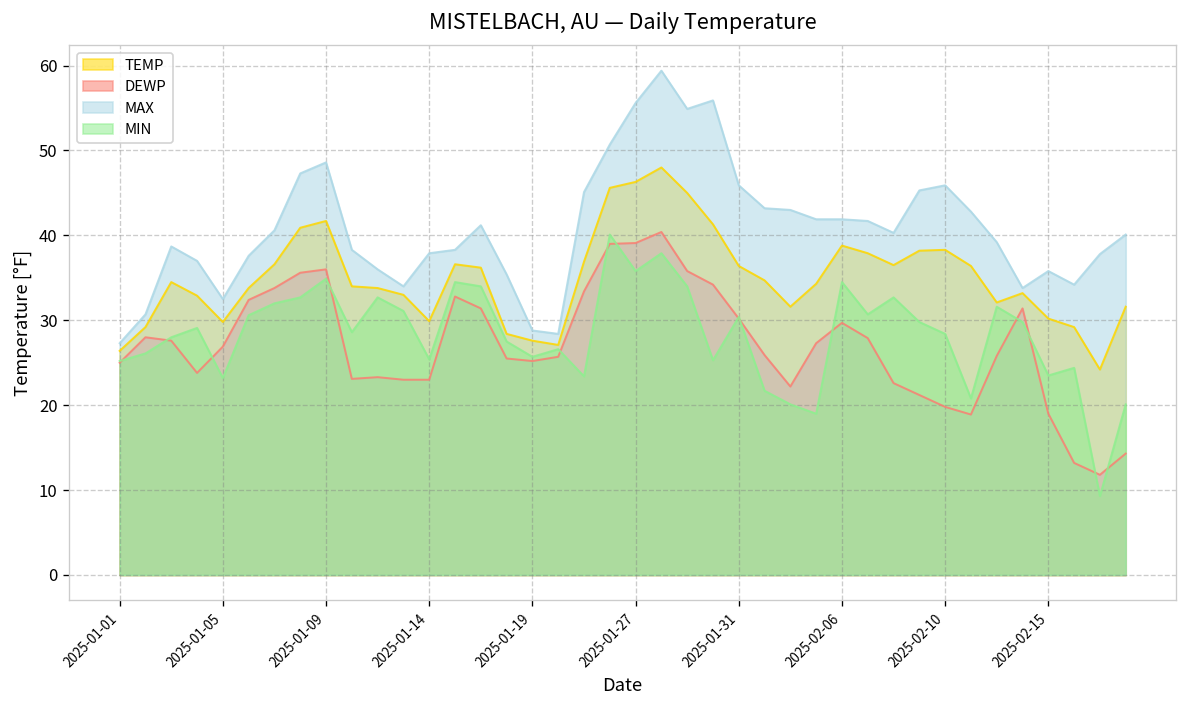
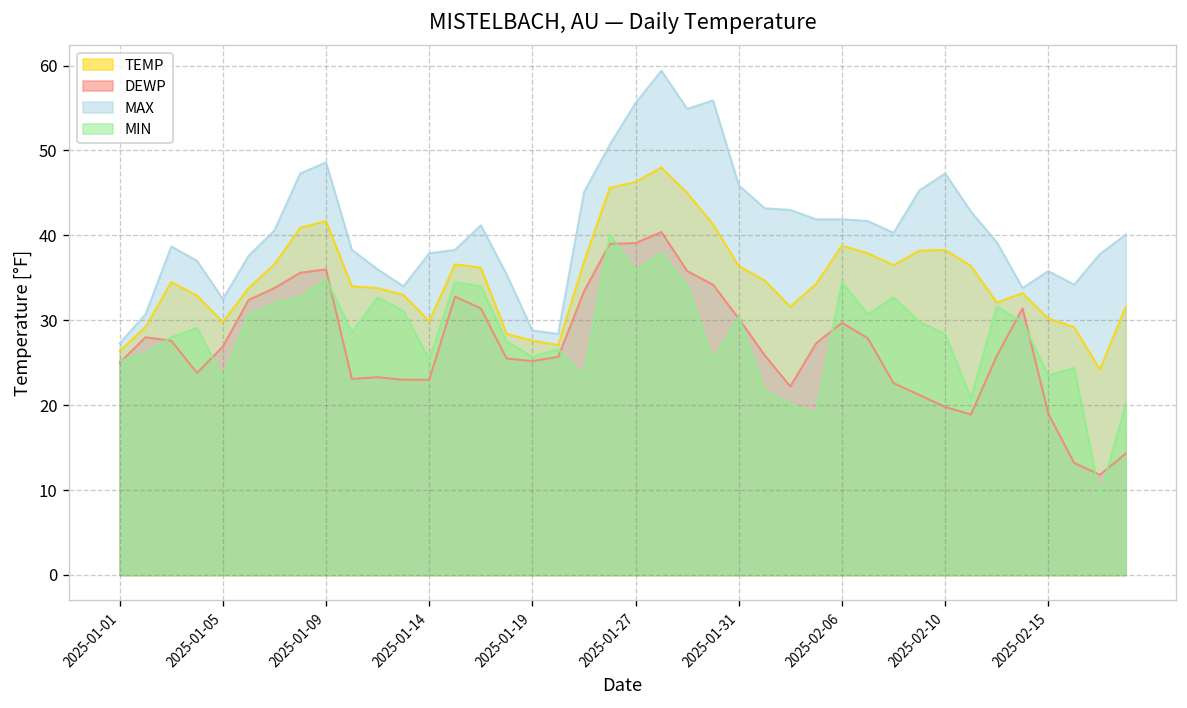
  {
    "TEMP": {
      "2025-01-01": 26,
      "2025-01-05": 30,
      "2025-01-09": 42,
      "2025-01-14": 30,
      "2025-01-19": 28,
      "2025-01-27": 46,
      "2025-01-31": 36,
      "2025-02-06": 39,
      "2025-02-10": 38,
      "2025-02-15": 30
    },
    "DEWP": {
      "2025-01-05": 27,
      "2025-01-09": 36,
      "2025-01-14": 23,
      "2025-01-19": 25,
      "2025-01-27": 39,
      "2025-02-06": 30,
      "2025-02-10": 20,
      "2025-02-15": 19
    },
    "MAX": {
      "2025-01-01": 27,
      "2025-01-05": 33,
      "2025-01-09": 49,
      "2025-01-14": 38,
      "2025-01-19": 29,
      "2025-01-27": 56,
      "2025-01-31": 46,
      "2025-02-06": 42,
-     "2025-02-10": 46,
+     "2025-02-10": 47,
      "2025-02-15": 36
    },
    "MIN": {
      "2025-01-05": 23,
      "2025-01-09": 35,
      "2025-01-14": 25,
      "2025-01-19": 26,
      "2025-01-27": 36,
      "2025-02-06": 35,
      "2025-02-10": 28,
      "2025-02-15": 24
    }
  }
